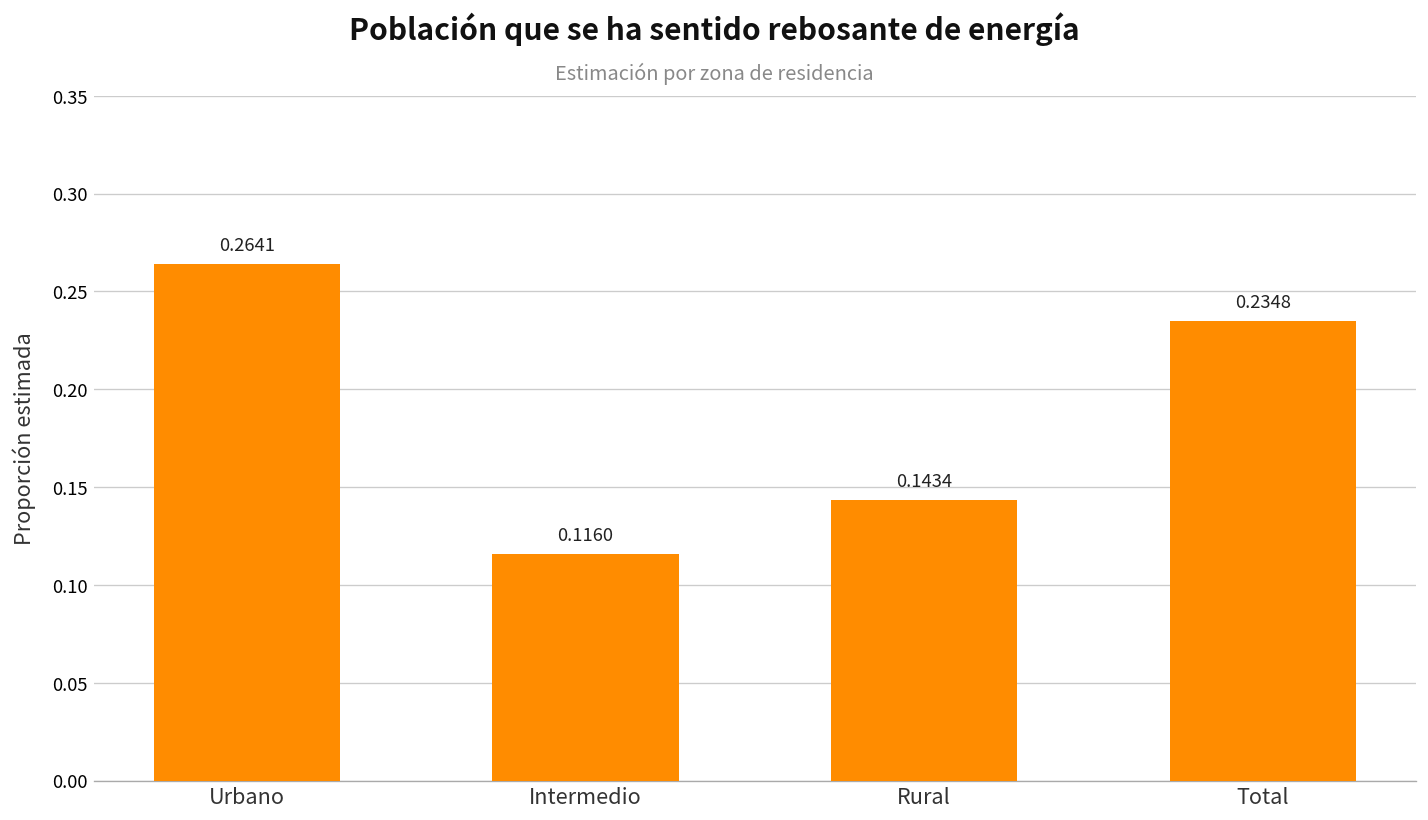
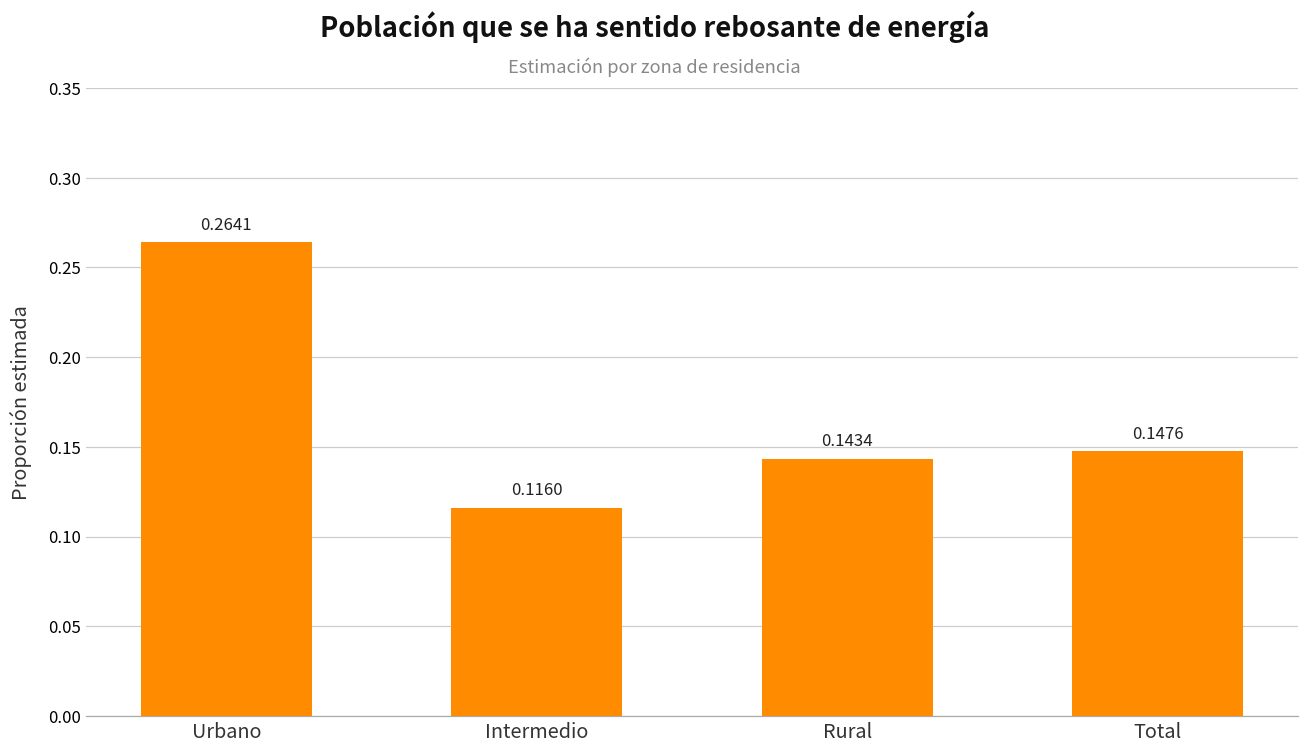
  {
    "Urbano": 0.2641,
    "Intermedio": 0.1160,
    "Rural": 0.1434,
-   "Total": 0.2348
+   "Total": 0.1476
  }
